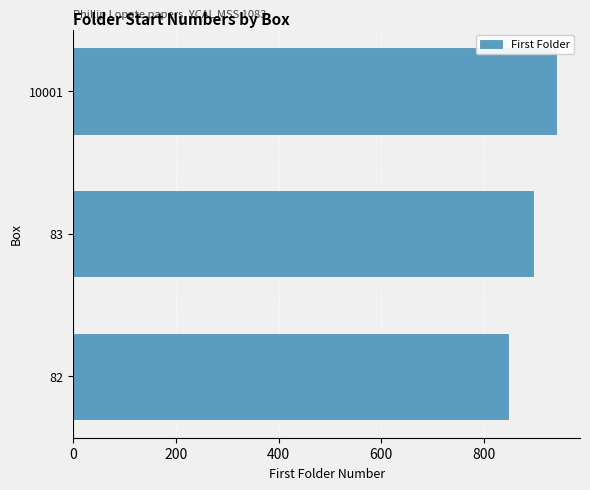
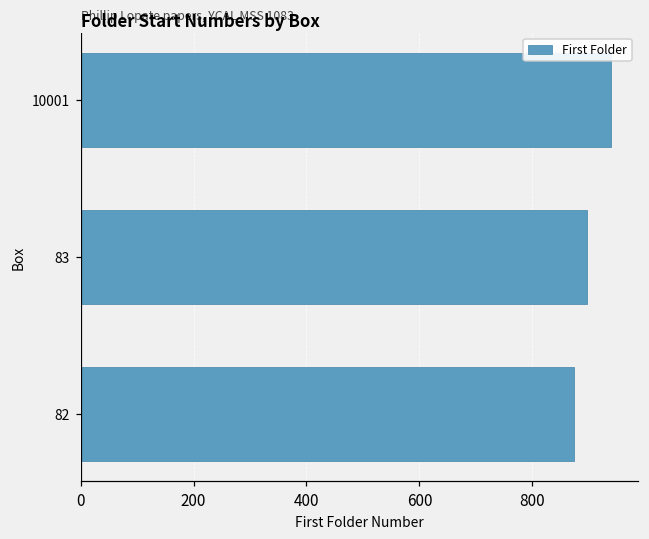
  {
    "10001": 940,
    "83": 900,
-   "82": 850
+   "82": 870
  }
